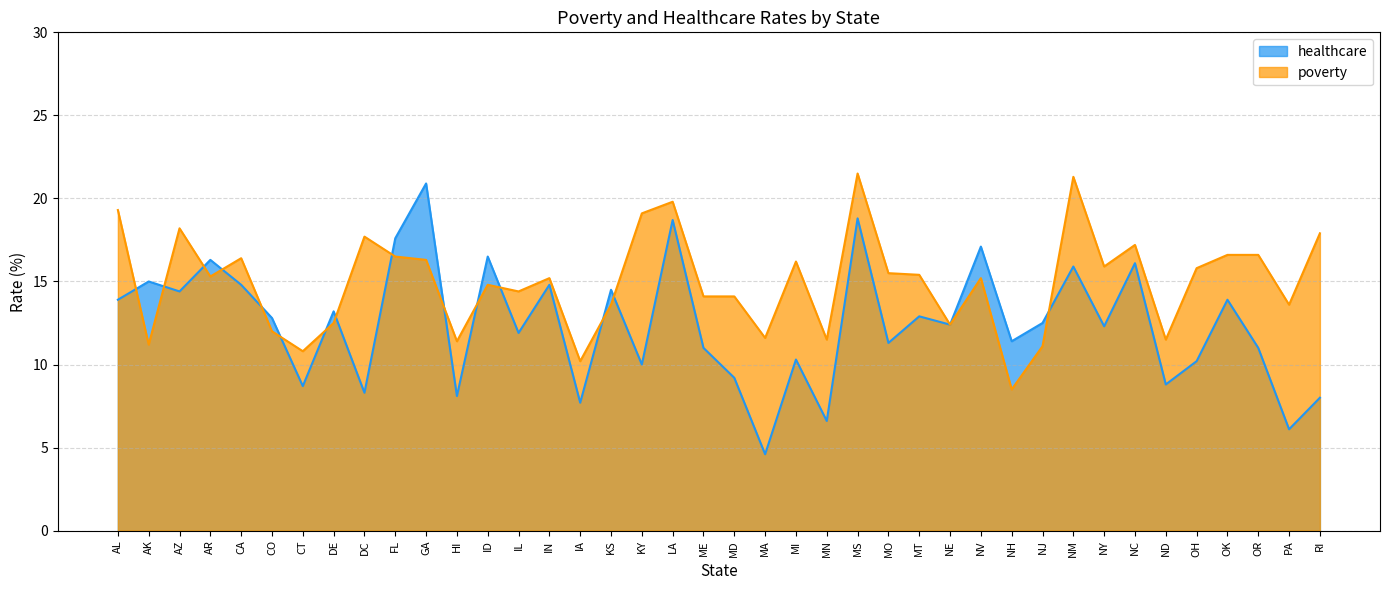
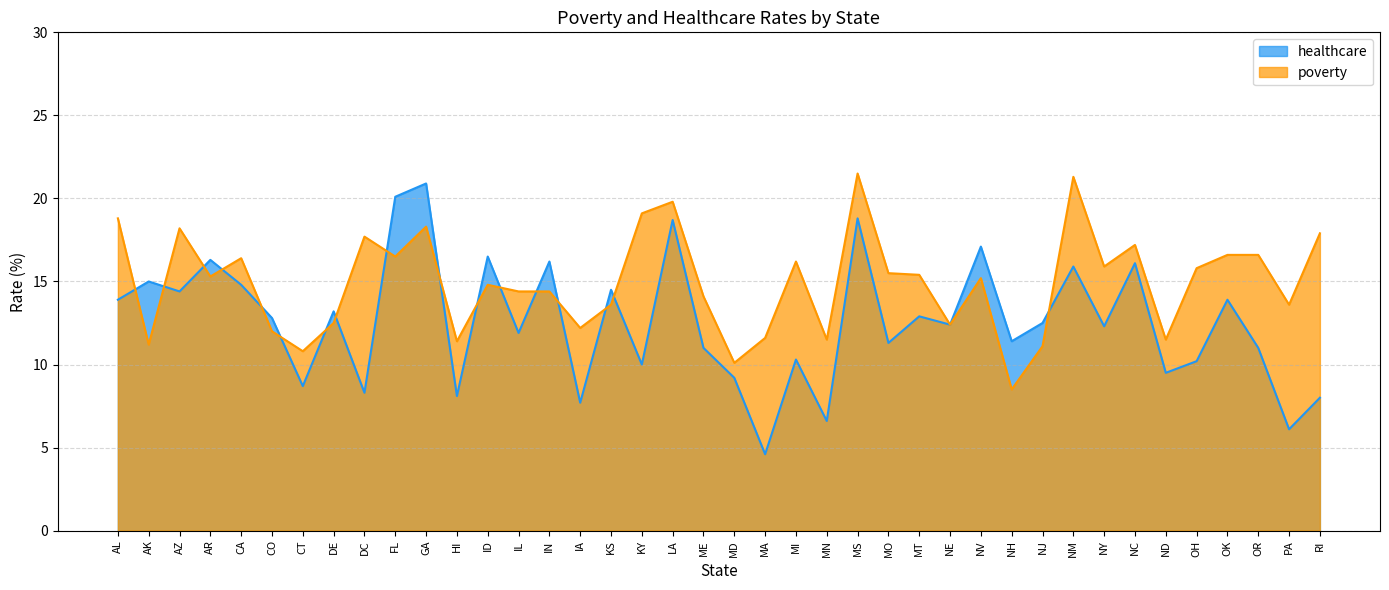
  {
    "healthcare": {
      "AL": 13.9,
      "AK": 15.0,
      "AZ": 14.4,
      "AR": 16.3,
      "CA": 14.8,
      "CO": 12.8,
      "CT": 8.7,
      "DE": 13.2,
      "DC": 8.3,
-     "FL": 17.6,
+     "FL": 20.1,
      "GA": 20.9,
      "HI": 8.1,
      "ID": 16.5,
      "IL": 11.9,
-     "IN": 14.8,
+     "IN": 16.2,
      "IA": 7.7,
      "KS": 14.5,
      "KY": 10.0,
      "LA": 18.7,
      "ME": 11.0,
      "MD": 9.2,
      "MA": 4.6,
      "MI": 10.3,
      "MN": 6.6,
      "MS": 18.8,
      "MO": 11.3,
      "MT": 12.9,
      "NV": 17.1,
      "NH": 11.4,
      "NJ": 12.5,
      "NM": 15.9,
      "NY": 12.3,
      "NC": 16.1,
-     "ND": 8.8,
+     "ND": 9.5,
      "OH": 10.2,
      "OK": 13.9,
      "OR": 11.0,
      "PA": 6.1,
      "RI": 8.0
    },
    "poverty": {
-     "AL": 19.3,
+     "AL": 18.8,
      "AK": 11.2,
      "AZ": 18.2,
      "AR": 15.3,
      "CA": 16.4,
      "CO": 12.0,
      "CT": 10.8,
      "DE": 12.5,
      "DC": 17.7,
      "FL": 16.5,
-     "GA": 16.3,
+     "GA": 18.3,
      "HI": 11.4,
      "ID": 14.8,
      "IL": 14.4,
-     "IN": 15.2,
-     "IA": 10.2,
+     "IN": 14.4,
+     "IA": 12.2,
      "KS": 13.6,
      "KY": 19.1,
      "LA": 19.8,
      "ME": 14.1,
-     "MD": 14.1,
+     "MD": 10.1,
      "MA": 11.6,
      "MI": 16.2,
      "MN": 11.5,
      "MS": 21.5,
      "MO": 15.5,
      "MT": 15.4,
      "NV": 15.2,
      "NH": 8.5,
      "NJ": 11.1,
      "NM": 21.3,
      "NY": 15.9,
      "NC": 17.2,
      "ND": 11.5,
      "OH": 15.8,
      "OK": 16.6,
      "OR": 16.6,
      "PA": 13.6,
      "RI": 17.9
    }
  }
